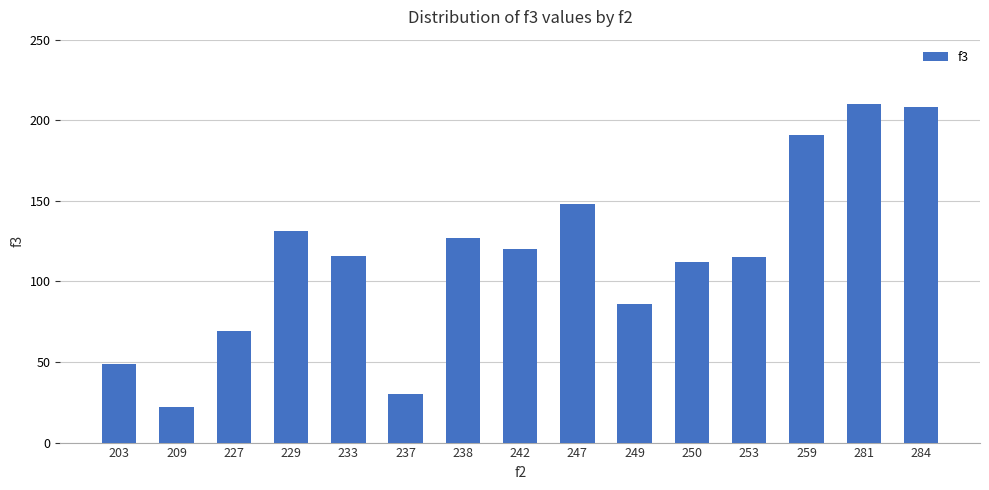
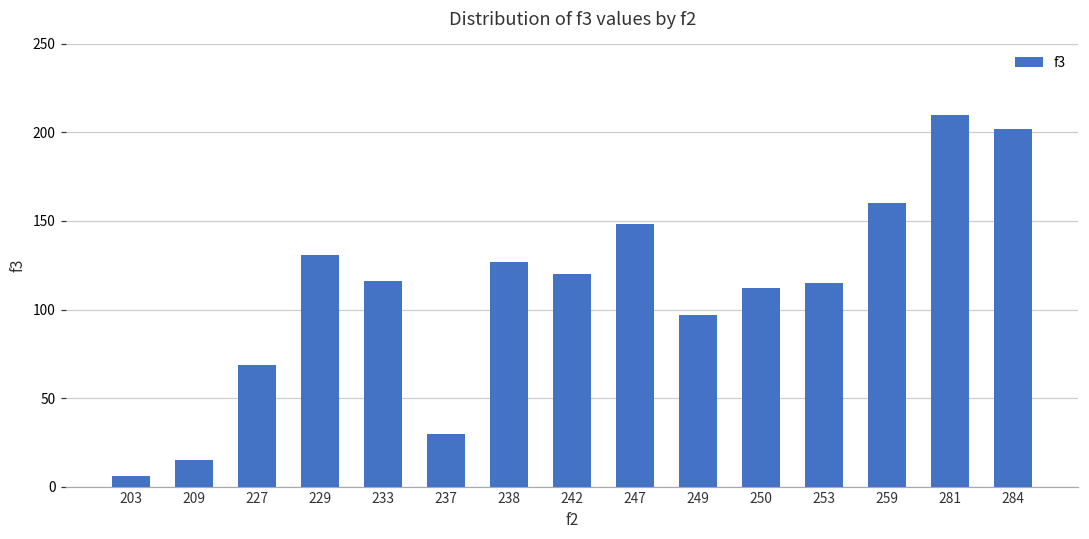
  {
-   "203": 49,
-   "209": 22,
+   "203": 6,
+   "209": 15,
    "227": 69,
    "229": 131,
    "233": 116,
    "237": 30,
    "238": 127,
    "242": 120,
    "247": 148,
-   "249": 86,
+   "249": 97,
    "250": 112,
    "253": 115,
-   "259": 191,
+   "259": 160,
    "281": 210,
-   "284": 208
+   "284": 202
  }
